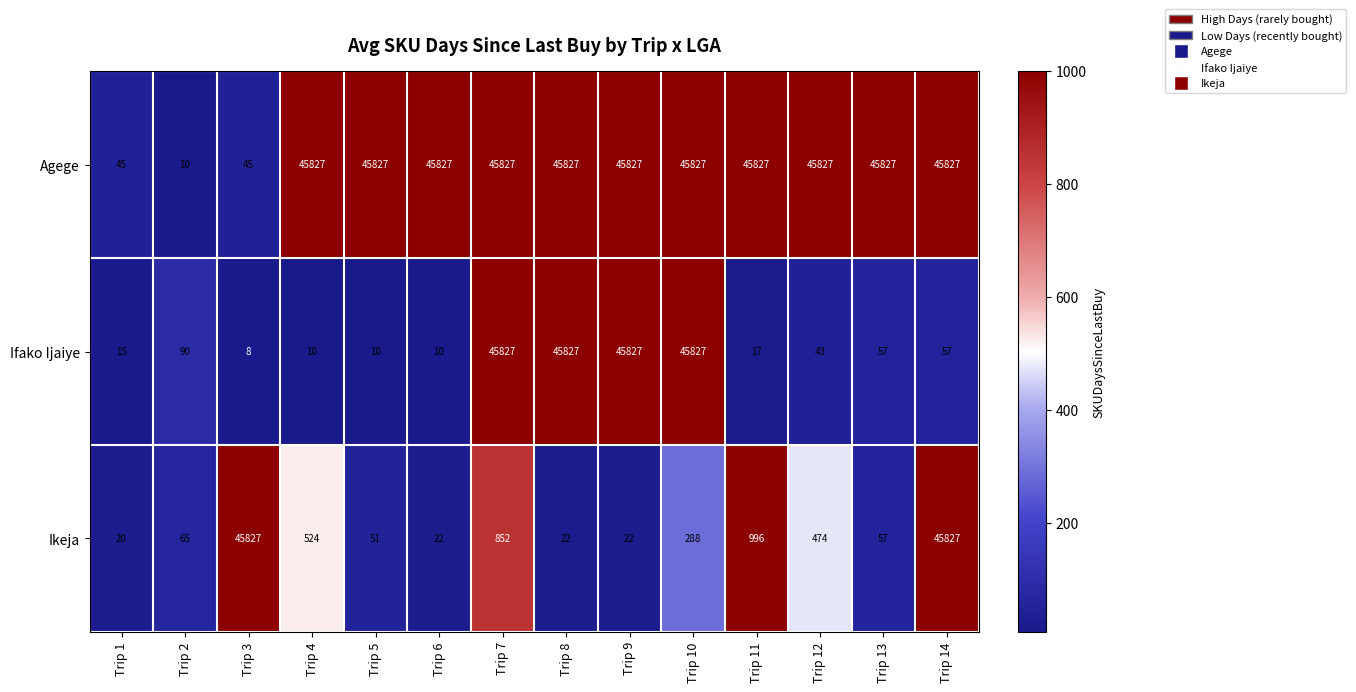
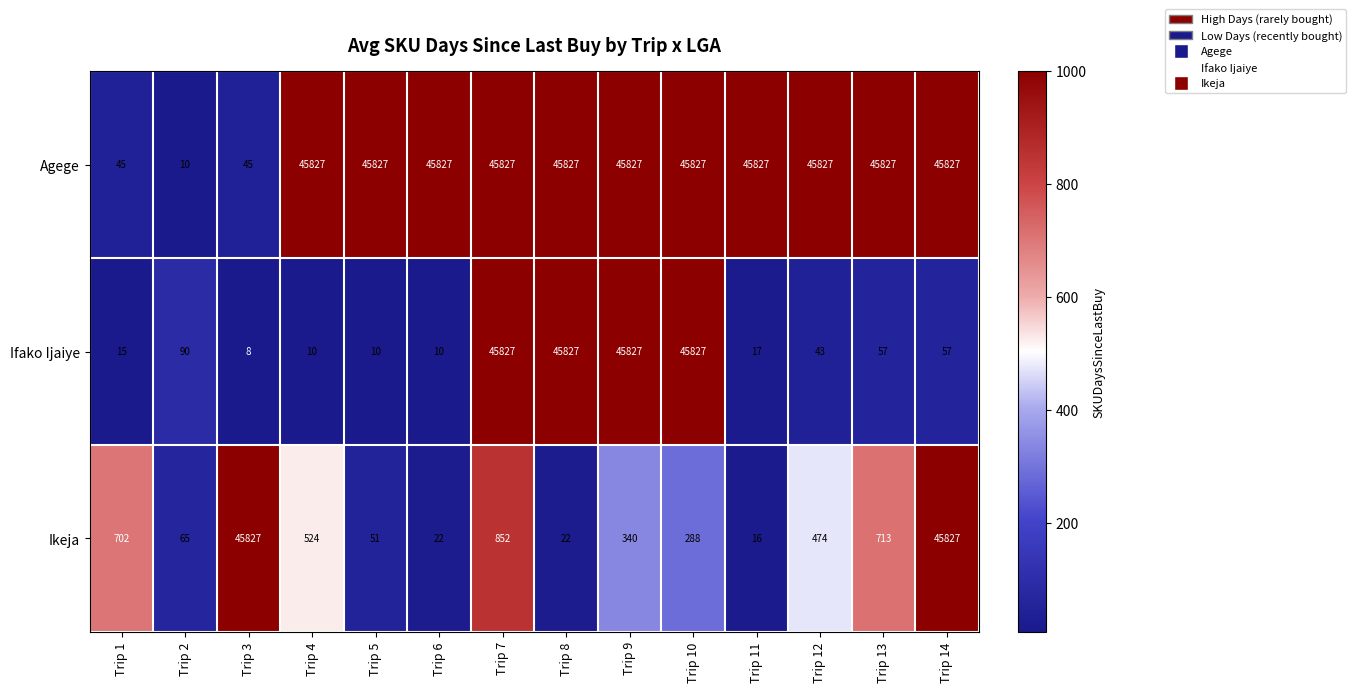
  {
    "Agege": {
      "Trip 1": 45,
      "Trip 2": 10,
      "Trip 3": 45,
      "Trip 4": 45827,
      "Trip 5": 45827,
      "Trip 6": 45827,
      "Trip 7": 45827,
      "Trip 8": 45827,
      "Trip 9": 45827,
      "Trip 10": 45827,
      "Trip 11": 45827,
      "Trip 12": 45827,
      "Trip 13": 45827,
      "Trip 14": 45827
    },
    "Ifako Ijaiye": {
      "Trip 1": 15,
      "Trip 2": 90,
      "Trip 3": 8,
      "Trip 4": 10,
      "Trip 5": 10,
      "Trip 6": 10,
      "Trip 7": 45827,
      "Trip 8": 45827,
      "Trip 9": 45827,
      "Trip 10": 45827,
      "Trip 11": 17,
      "Trip 12": 43,
      "Trip 13": 57,
      "Trip 14": 57
    },
    "Ikeja": {
-     "Trip 1": 20,
+     "Trip 1": 702,
      "Trip 2": 65,
      "Trip 3": 45827,
      "Trip 4": 524,
      "Trip 5": 51,
      "Trip 6": 22,
      "Trip 7": 852,
      "Trip 8": 22,
-     "Trip 9": 22,
+     "Trip 9": 340,
      "Trip 10": 288,
-     "Trip 11": 996,
+     "Trip 11": 16,
      "Trip 12": 474,
-     "Trip 13": 57,
+     "Trip 13": 713,
      "Trip 14": 45827
    }
  }
